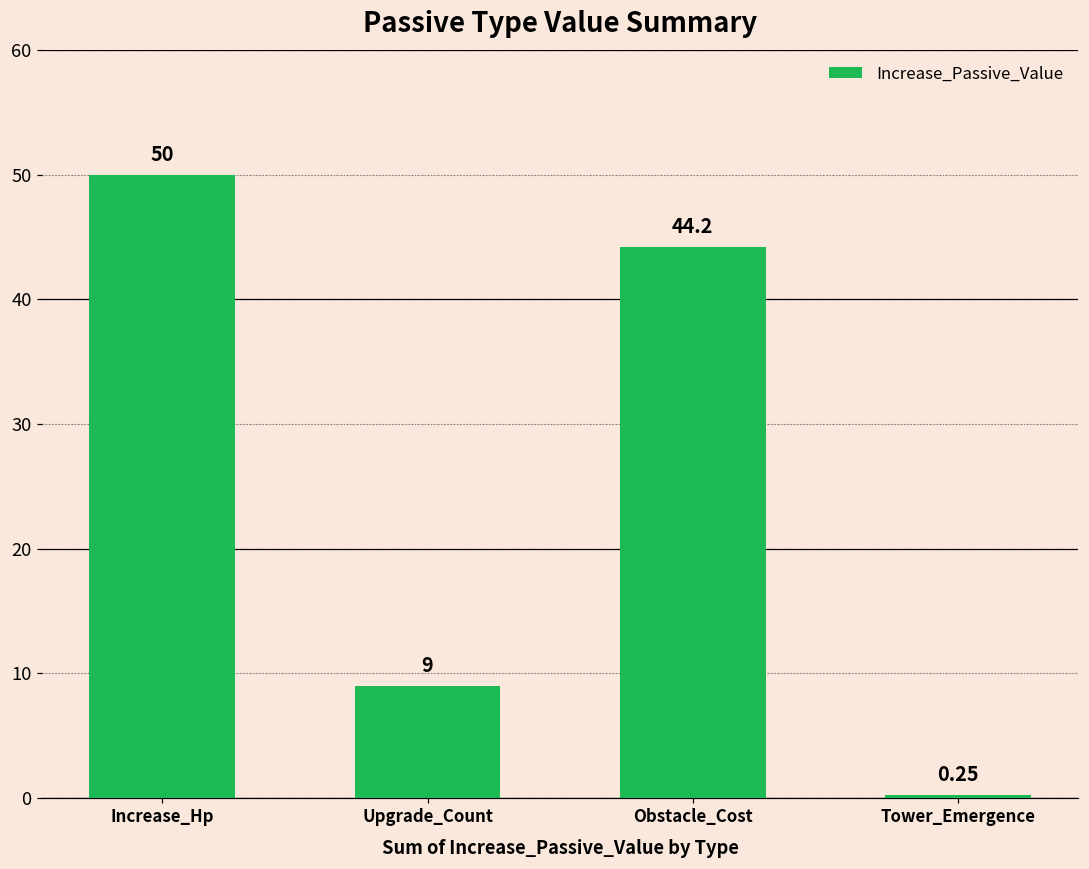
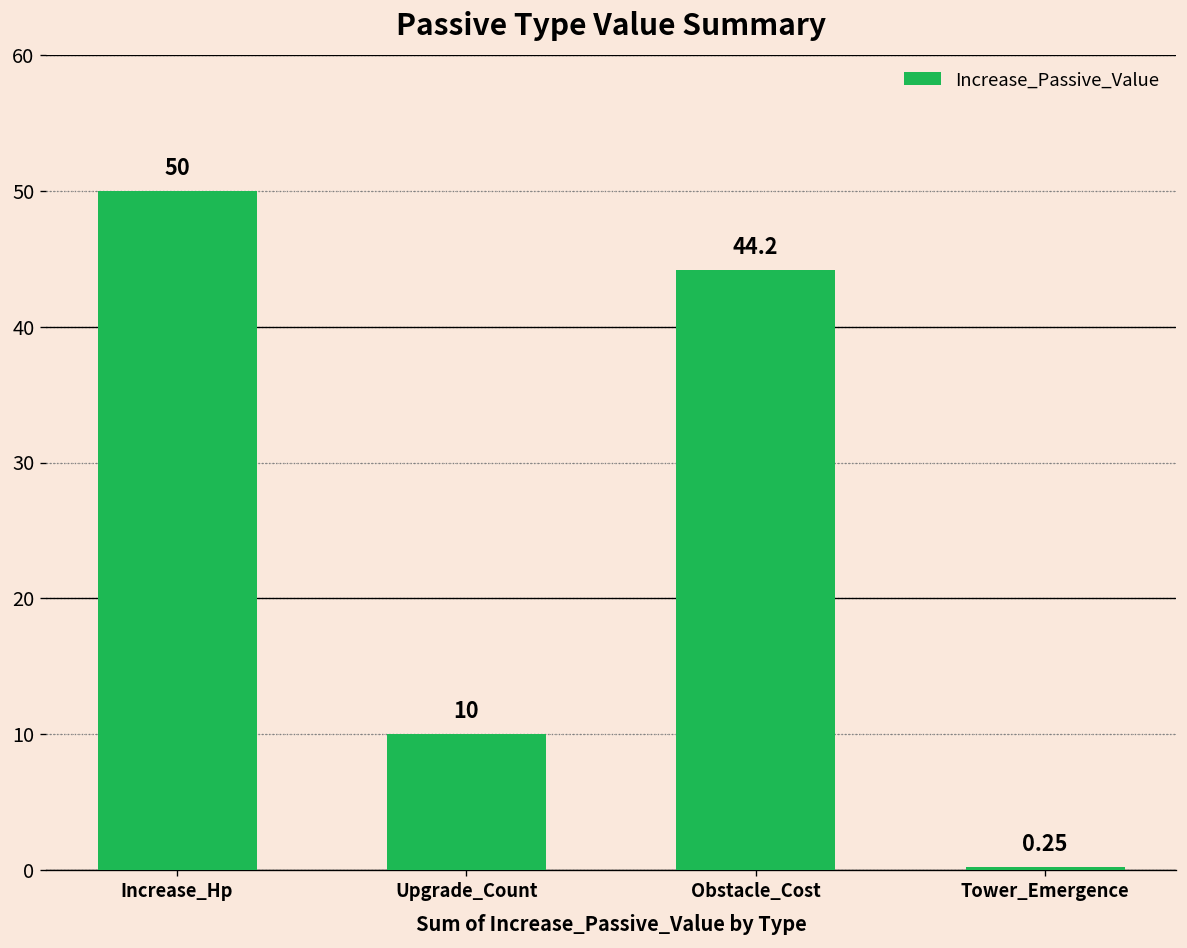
  {
    "Increase_Hp": 50,
-   "Upgrade_Count": 9,
+   "Upgrade_Count": 10,
    "Obstacle_Cost": 44.2,
    "Tower_Emergence": 0.25
  }
